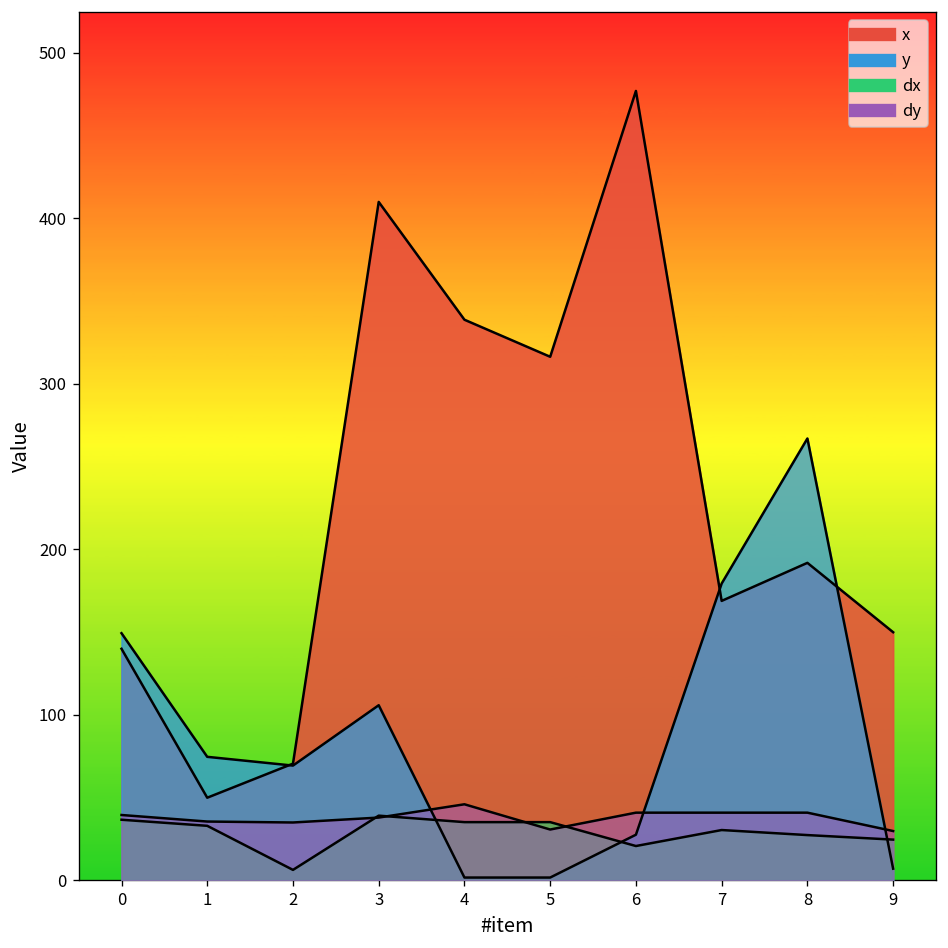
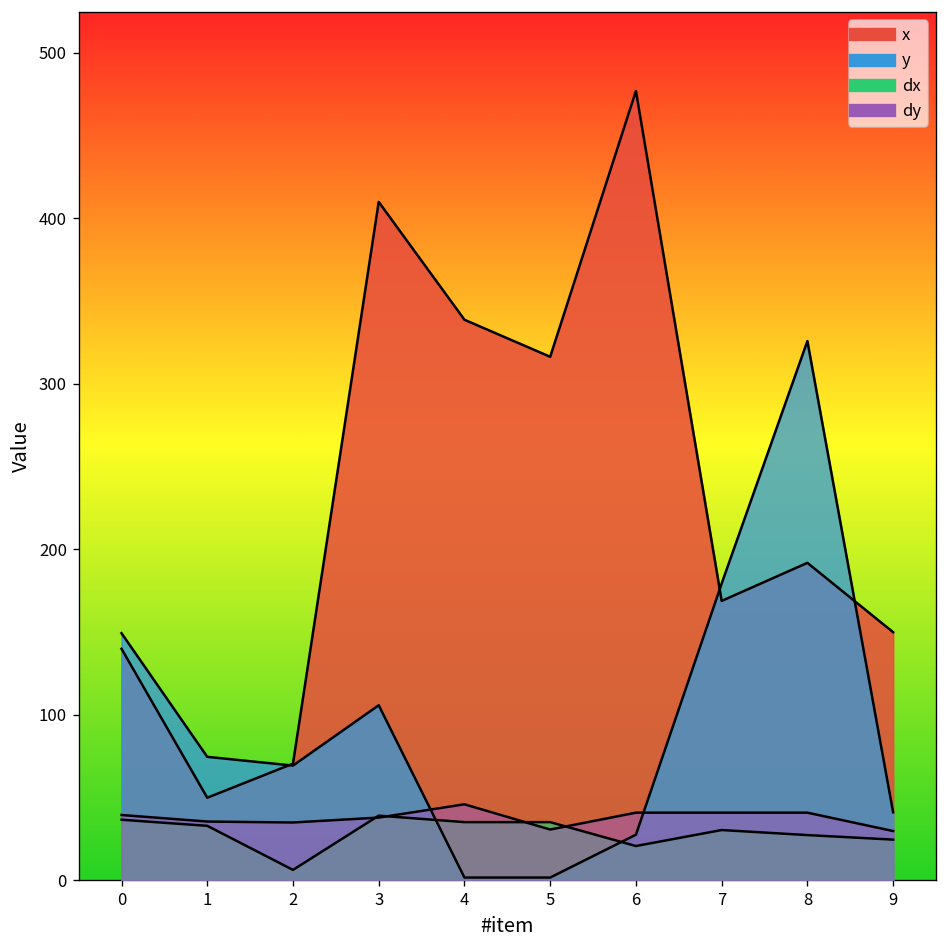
  {
    "x": {
      "0": 140,
      "1": 50,
      "3": 410,
      "4": 339,
      "5": 316,
      "6": 477,
      "7": 169,
      "8": 192,
      "9": 150
    },
    "y": {
      "0": 149,
      "1": 75,
      "3": 106,
      "4": 2,
      "5": 2,
      "6": 28,
      "7": 179,
-     "8": 267,
-     "9": 7
+     "8": 326,
+     "9": 41
    },
    "dx": {
      "0": 37,
      "1": 33,
      "2": 6,
      "4": 35,
      "5": 35,
      "6": 21,
      "7": 30,
      "8": 27,
      "9": 25
    },
    "dy": {
      "0": 40,
      "1": 36,
      "2": 35,
      "4": 46,
      "5": 31,
      "6": 41,
      "7": 41,
      "8": 41,
      "9": 30
    }
  }
